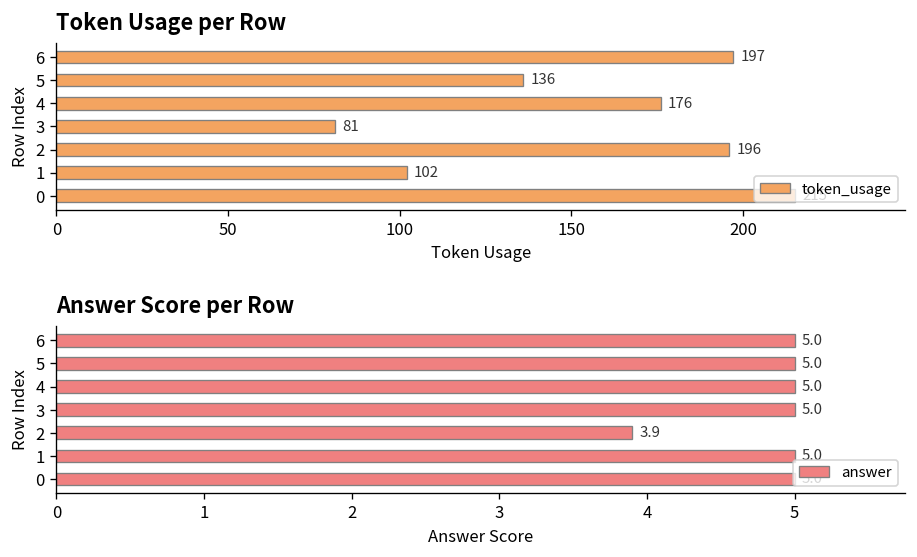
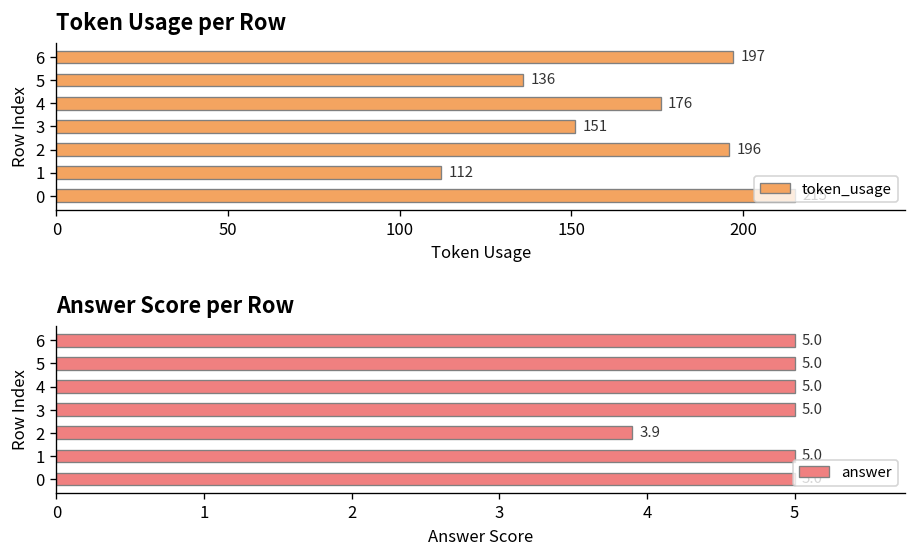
  {
    "Token Usage per Row": {
      "6": 197,
      "5": 136,
      "4": 176,
-     "3": 81,
+     "3": 151,
      "2": 196,
-     "1": 102
+     "1": 112
    },
    "Answer Score per Row": {
      "6": 5.0,
      "5": 5.0,
      "4": 5.0,
      "3": 5.0,
      "2": 3.9
    }
  }
